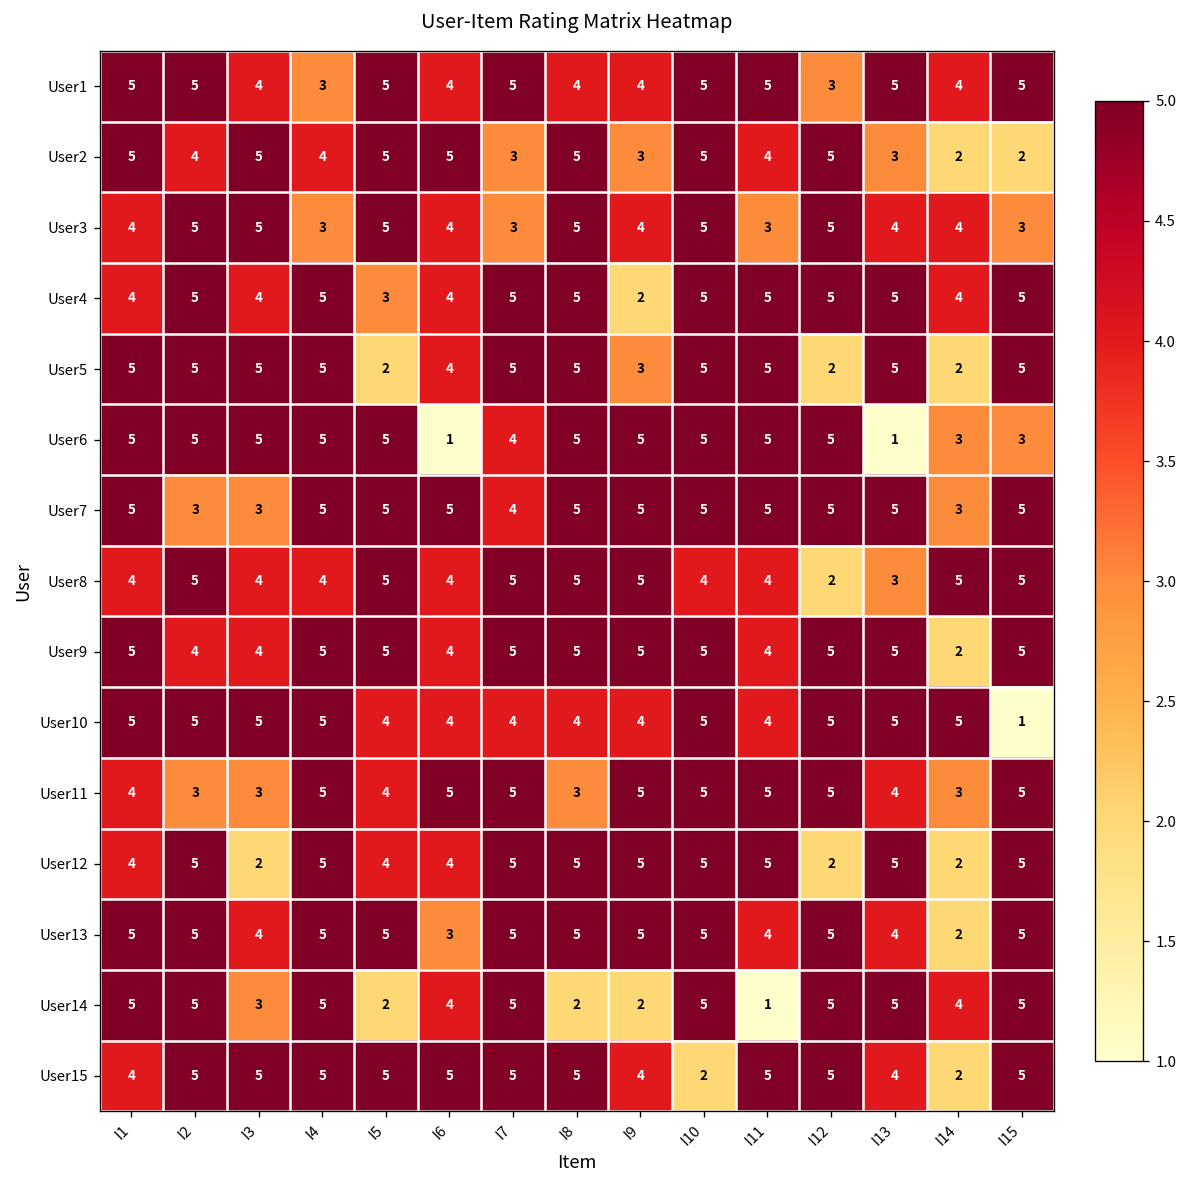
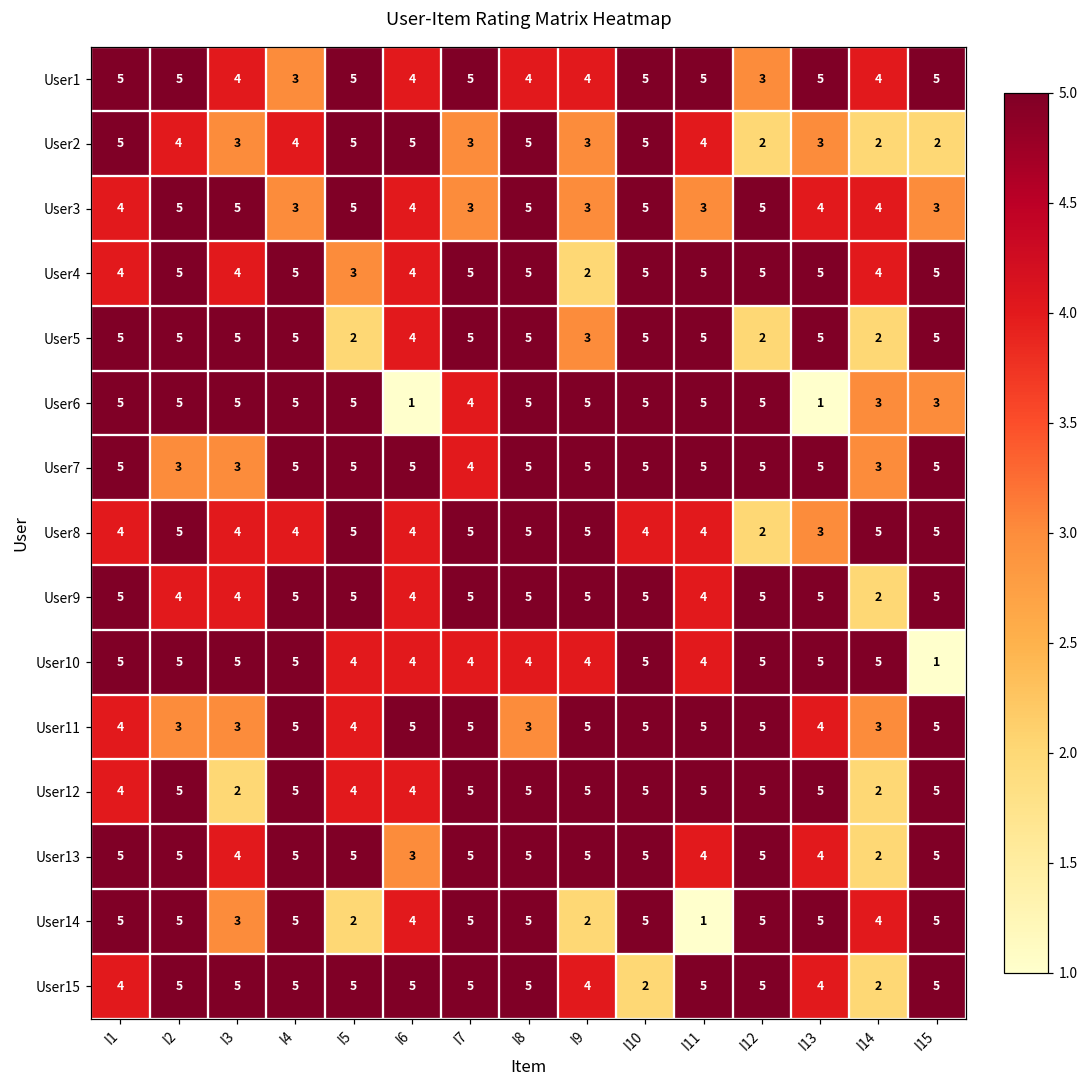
  {
    "User2": {
      "I1": 5,
      "I2": 4,
-     "I3": 5,
+     "I3": 3,
      "I4": 4,
      "I5": 5,
      "I6": 5,
      "I7": 3,
      "I8": 5,
      "I9": 3,
      "I10": 5,
      "I11": 4,
-     "I12": 5,
+     "I12": 2,
      "I13": 3,
      "I14": 2,
      "I15": 2
    },
    "User3": {
      "I1": 4,
      "I2": 5,
      "I3": 5,
      "I4": 3,
      "I5": 5,
      "I6": 4,
      "I7": 3,
      "I8": 5,
-     "I9": 4,
+     "I9": 3,
      "I10": 5,
      "I11": 3,
      "I12": 5,
      "I13": 4,
      "I14": 4,
      "I15": 3
    },
    "User12": {
      "I1": 4,
      "I2": 5,
      "I3": 2,
      "I4": 5,
      "I5": 4,
      "I6": 4,
      "I7": 5,
      "I8": 5,
      "I9": 5,
      "I10": 5,
      "I11": 5,
-     "I12": 2,
+     "I12": 5,
      "I13": 5,
      "I14": 2,
      "I15": 5
    },
    "User14": {
      "I1": 5,
      "I2": 5,
      "I3": 3,
      "I4": 5,
      "I5": 2,
      "I6": 4,
      "I7": 5,
-     "I8": 2,
+     "I8": 5,
      "I9": 2,
      "I10": 5,
      "I11": 1,
      "I12": 5,
      "I13": 5,
      "I14": 4,
      "I15": 5
    }
  }
